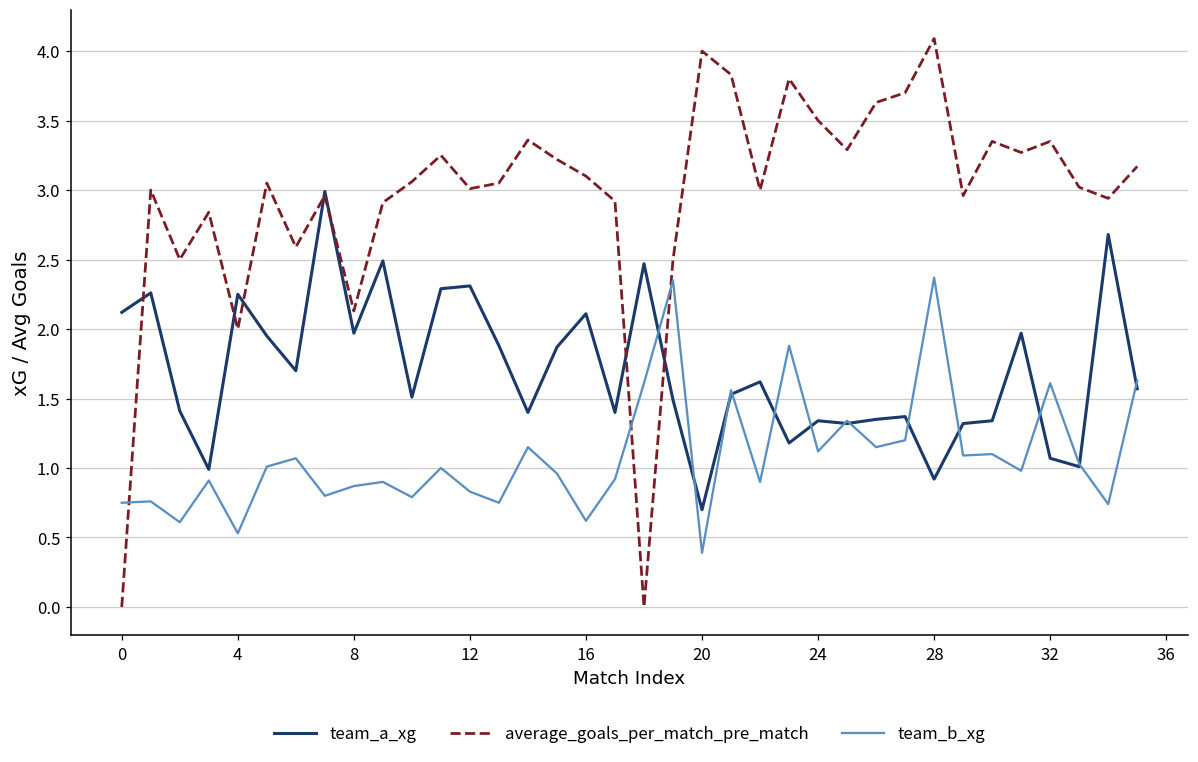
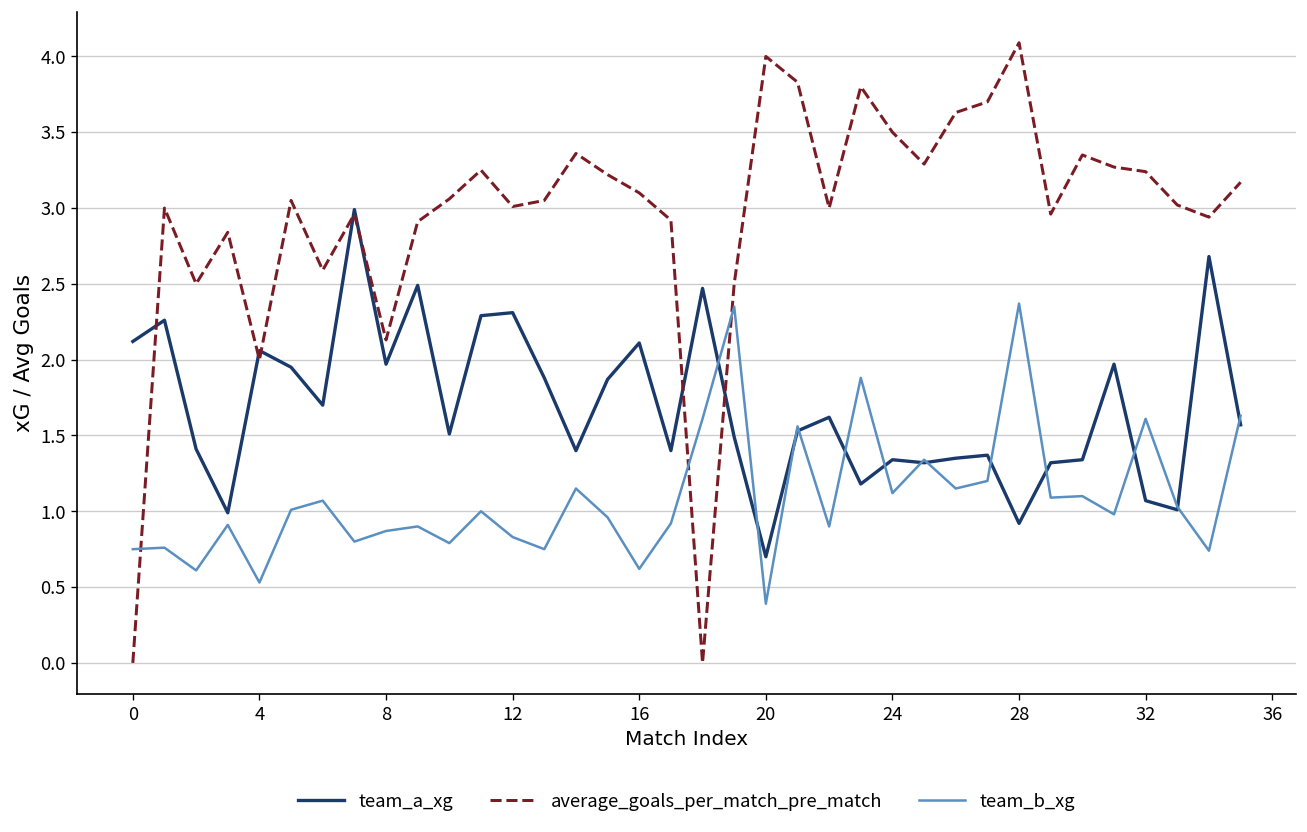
  {
    "team_a_xg": {
      "0": 2.12,
-     "4": 2.25,
+     "4": 2.06,
      "8": 1.97,
      "12": 2.31,
      "16": 2.11,
      "20": 0.70,
      "24": 1.34,
      "28": 0.92,
      "32": 1.07
    },
    "average_goals_per_match_pre_match": {
      "0": 0.00,
      "4": 2.00,
      "8": 2.13,
      "12": 3.01,
      "16": 3.10,
      "20": 4.00,
      "24": 3.50,
      "28": 4.09,
-     "32": 3.35
+     "32": 3.24
    },
    "team_b_xg": {
      "0": 0.75,
      "4": 0.53,
      "8": 0.87,
      "12": 0.83,
      "16": 0.62,
      "20": 0.39,
      "24": 1.12,
      "28": 2.37,
      "32": 1.61
    }
  }
